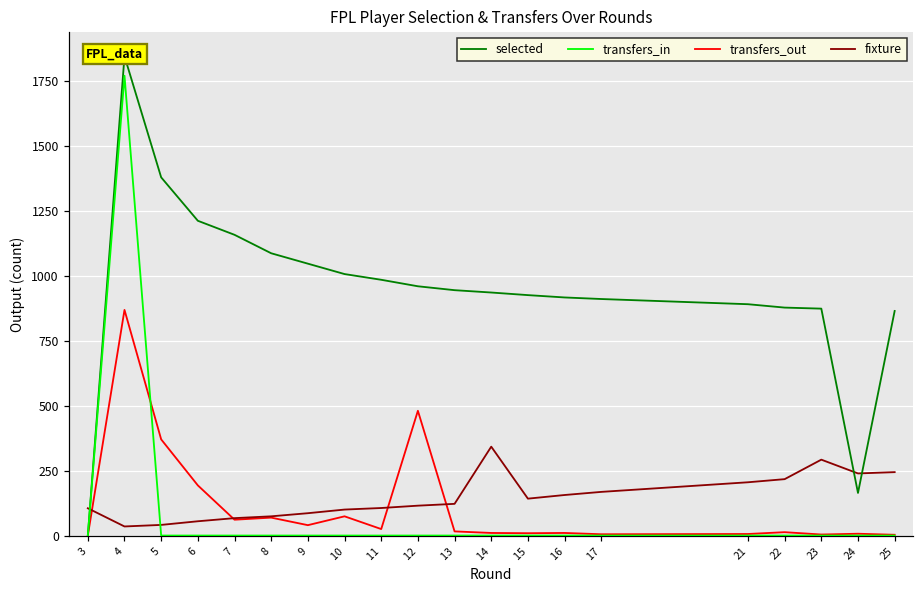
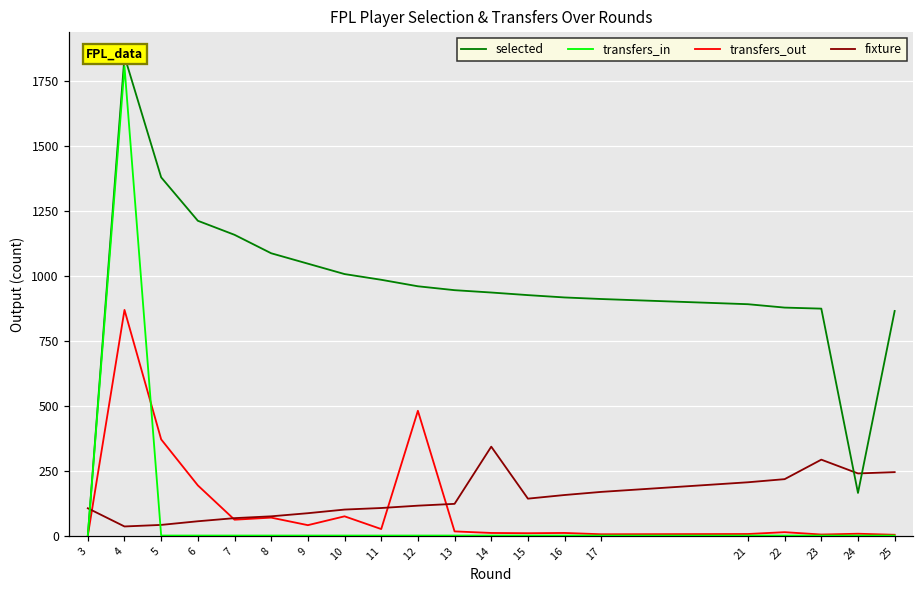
  {
    "selected": {
      "5": 1380,
      "6": 1210,
      "7": 1160,
      "8": 1090,
      "9": 1050,
      "10": 1010,
      "11": 980,
      "12": 960,
      "13": 940,
      "14": 940,
      "15": 930,
      "16": 920,
      "17": 910,
      "21": 890,
      "22": 880,
      "23": 870,
      "24": 160,
      "25": 860
    },
    "transfers_in": {
-     "4": 1770,
+     "4": 1800,
      "5": 0,
      "6": 0,
      "7": 0,
      "8": 0,
      "9": 0,
      "10": 0,
      "11": 0,
      "12": 0,
      "13": 0,
      "22": 0
    },
    "transfers_out": {
      "4": 870,
      "5": 370,
      "6": 190,
      "9": 40,
      "10": 70,
      "11": 30,
      "12": 480,
      "13": 20,
      "22": 10
    },
    "fixture": {
      "3": 110,
      "4": 40,
      "5": 40,
      "6": 60,
      "9": 90,
      "10": 100,
      "11": 110,
      "12": 120,
      "13": 120,
      "14": 340,
      "15": 140,
      "16": 160,
      "17": 170,
      "21": 210,
      "22": 220,
      "23": 290,
      "24": 240,
      "25": 240
    }
  }
